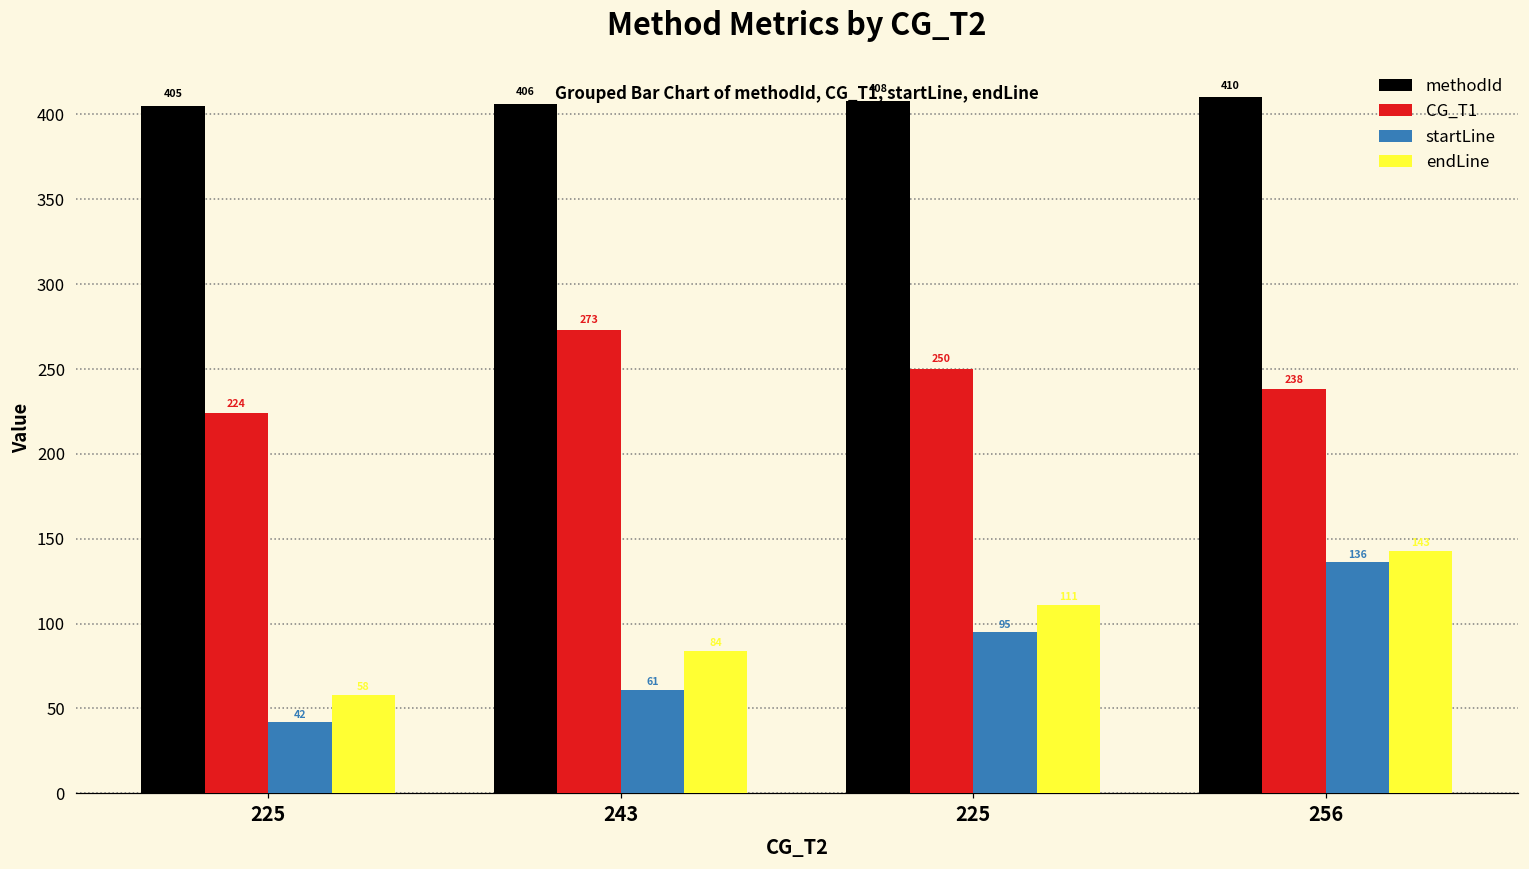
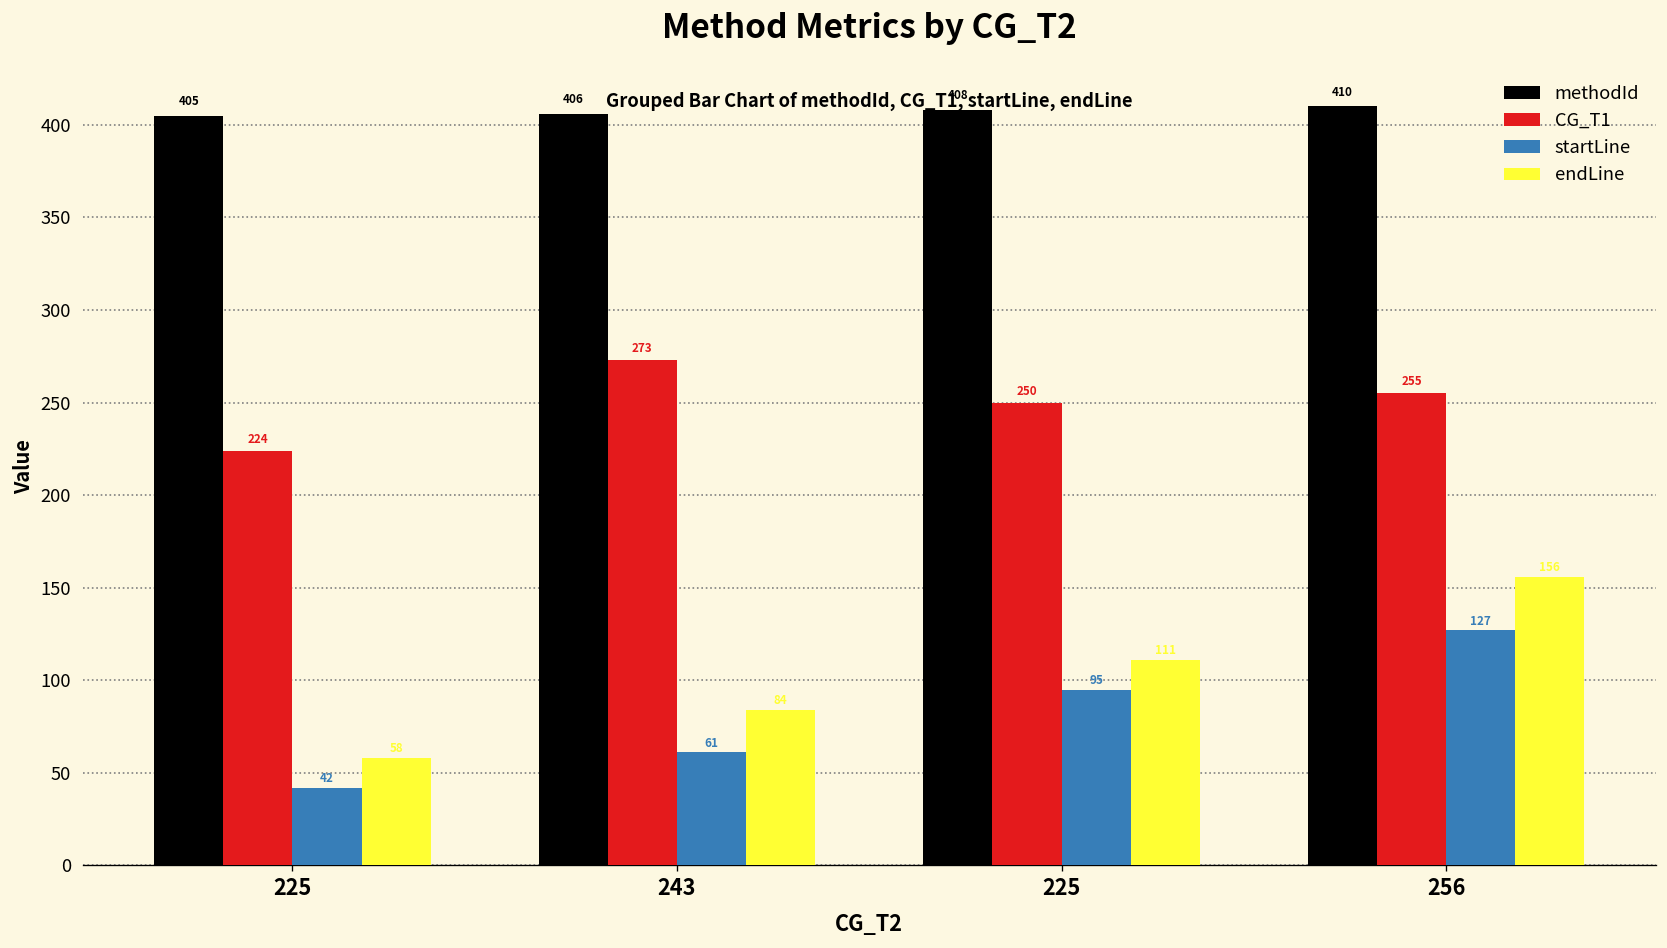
  {
    "methodId": {
      "243": 406,
      "256": 410
    },
    "CG_T1": {
      "243": 273,
-     "256": 238
+     "256": 255
    },
    "startLine": {
      "243": 61,
-     "256": 136
+     "256": 127
    },
    "endLine": {
      "243": 84,
-     "256": 143
+     "256": 156
    }
  }
